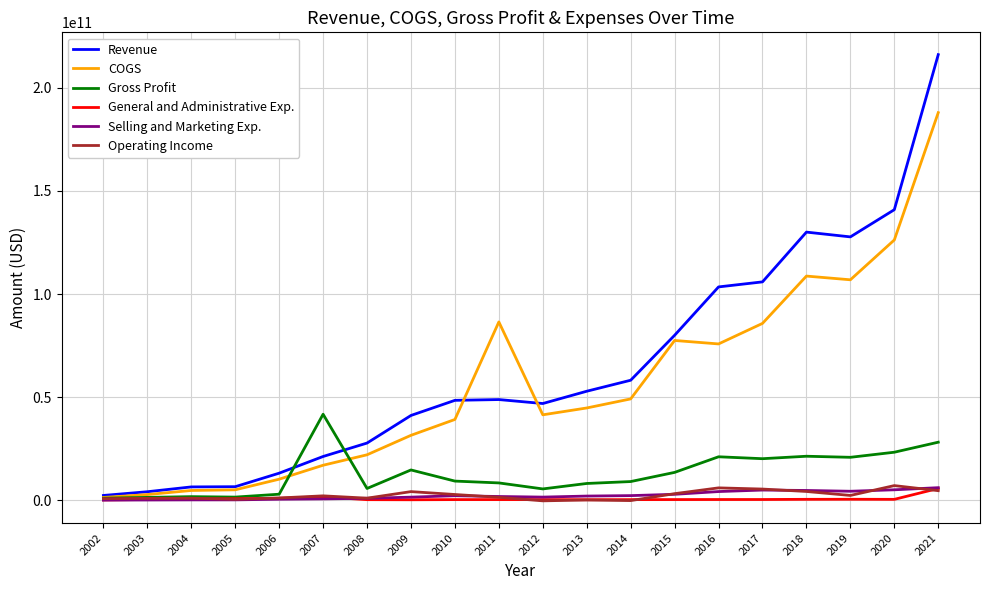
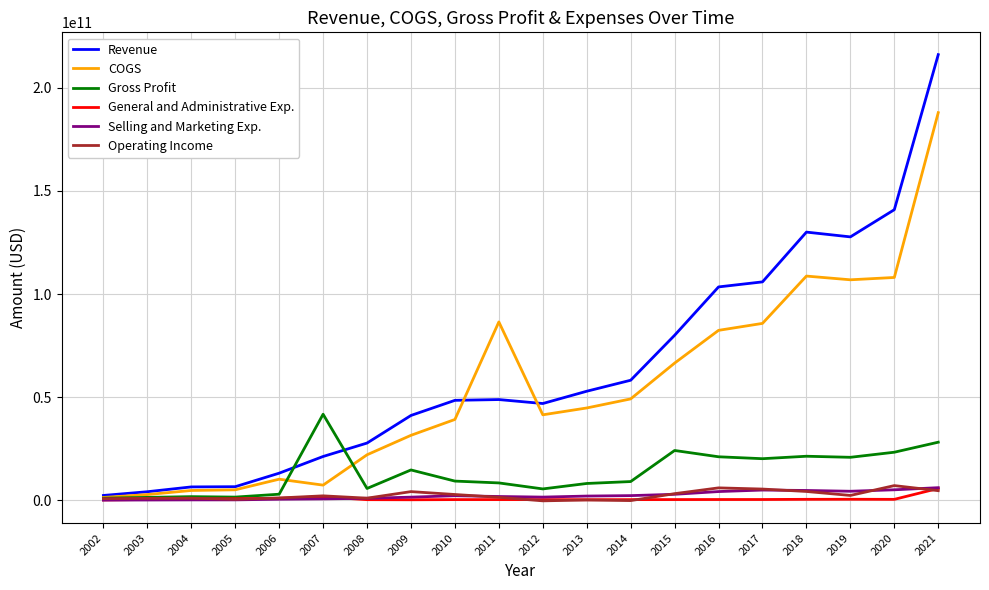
  {
    "Revenue": {
      "2003": 4000000000,
      "2004": 6000000000,
      "2005": 7000000000,
      "2006": 13000000000,
      "2007": 21000000000,
      "2008": 28000000000,
      "2009": 41000000000,
      "2010": 48000000000,
      "2011": 49000000000,
      "2012": 47000000000,
      "2013": 53000000000,
      "2014": 58000000000,
      "2015": 80000000000,
      "2016": 103000000000,
      "2017": 106000000000,
      "2018": 130000000000,
      "2019": 128000000000,
      "2020": 141000000000,
      "2021": 216000000000
    },
    "COGS": {
      "2003": 3000000000,
      "2004": 5000000000,
      "2005": 5000000000,
      "2006": 10000000000,
-     "2007": 17000000000,
+     "2007": 7000000000,
      "2008": 22000000000,
      "2009": 31000000000,
      "2010": 39000000000,
      "2011": 86000000000,
      "2012": 41000000000,
      "2013": 45000000000,
      "2014": 49000000000,
-     "2015": 77000000000,
-     "2016": 76000000000,
+     "2015": 67000000000,
+     "2016": 82000000000,
      "2017": 86000000000,
      "2018": 109000000000,
      "2019": 107000000000,
-     "2020": 126000000000,
+     "2020": 108000000000,
      "2021": 188000000000
    },
    "Gross Profit": {
      "2006": 3000000000,
      "2007": 42000000000,
      "2008": 6000000000,
      "2009": 15000000000,
      "2010": 9000000000,
      "2011": 8000000000,
      "2012": 5000000000,
      "2013": 8000000000,
      "2014": 9000000000,
-     "2015": 13000000000,
+     "2015": 24000000000,
      "2016": 21000000000,
      "2017": 20000000000,
      "2018": 21000000000,
      "2019": 21000000000,
      "2020": 23000000000,
      "2021": 28000000000
    },
    "General and Administrative Exp.": {
      "2009": 0,
      "2010": 0,
      "2015": 0,
      "2016": 0,
      "2017": 0,
      "2018": 0,
      "2019": 0,
      "2020": 0
    },
    "Selling and Marketing Exp.": {
      "2009": 1000000000,
      "2013": 2000000000,
      "2014": 2000000000,
      "2016": 4000000000,
      "2019": 4000000000,
      "2020": 5000000000
    },
    "Operating Income": {
      "2009": 4000000000,
      "2016": 6000000000,
      "2019": 2000000000,
      "2020": 7000000000
    }
  }
